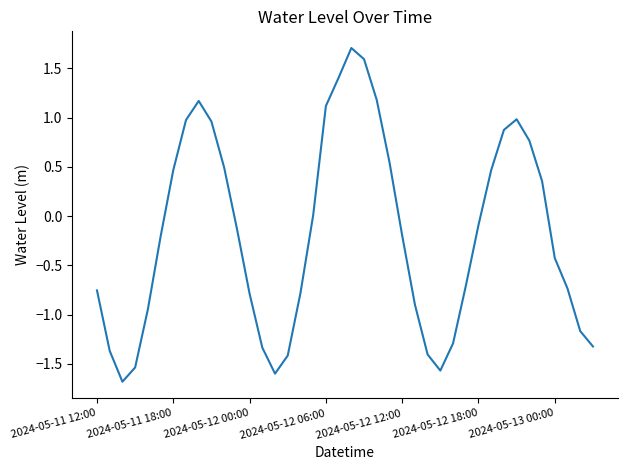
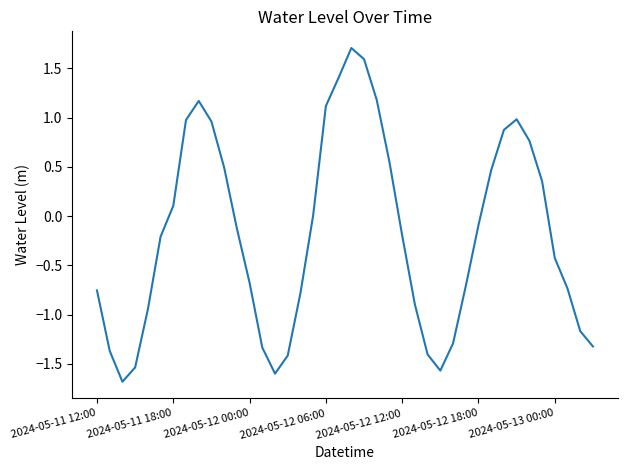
  {
    "2024-05-11 12:00": -0.8,
-   "2024-05-11 18:00": 0.5,
-   "2024-05-12 00:00": -0.8,
+   "2024-05-11 18:00": 0.1,
+   "2024-05-12 00:00": -0.7,
    "2024-05-12 06:00": 1.1,
    "2024-05-12 12:00": -0.2,
    "2024-05-12 18:00": -0.1,
    "2024-05-13 00:00": -0.4
  }
